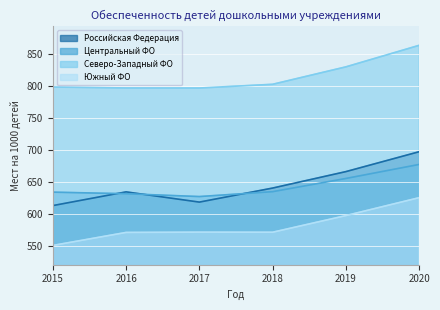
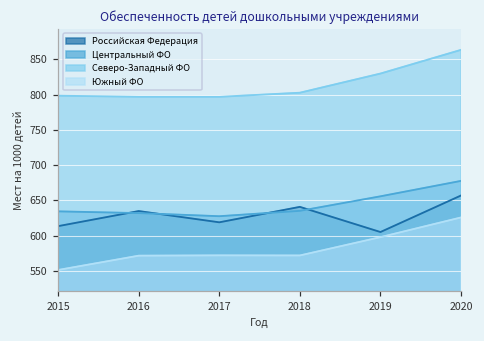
  {
    "Российская Федерация": {
      "2015": 610,
      "2017": 620,
      "2018": 640,
-     "2019": 670,
-     "2020": 700
+     "2019": 610,
+     "2020": 660
    }
  }
